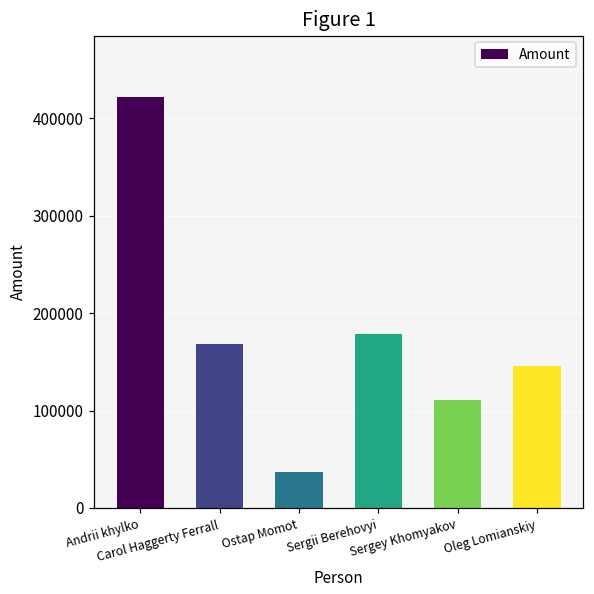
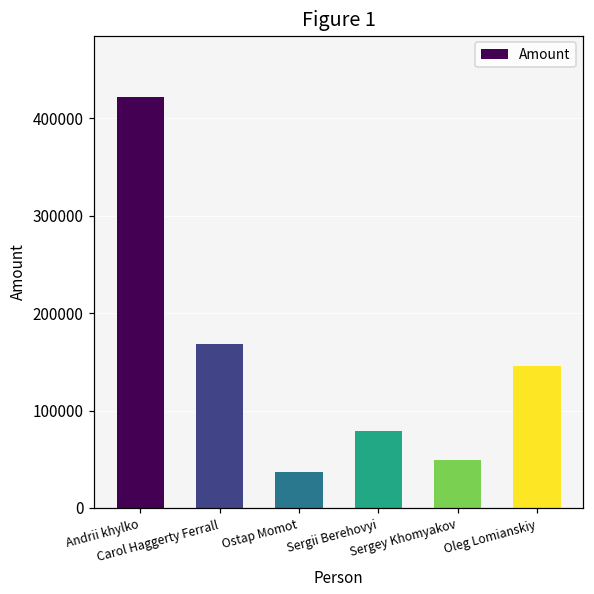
  {
    "Andrii khylko": 420000,
    "Carol Haggerty Ferrall": 170000,
    "Ostap Momot": 40000,
-   "Sergii Berehovyi": 180000,
-   "Sergey Khomyakov": 110000,
+   "Sergii Berehovyi": 80000,
+   "Sergey Khomyakov": 50000,
    "Oleg Lomianskiy": 150000
  }
